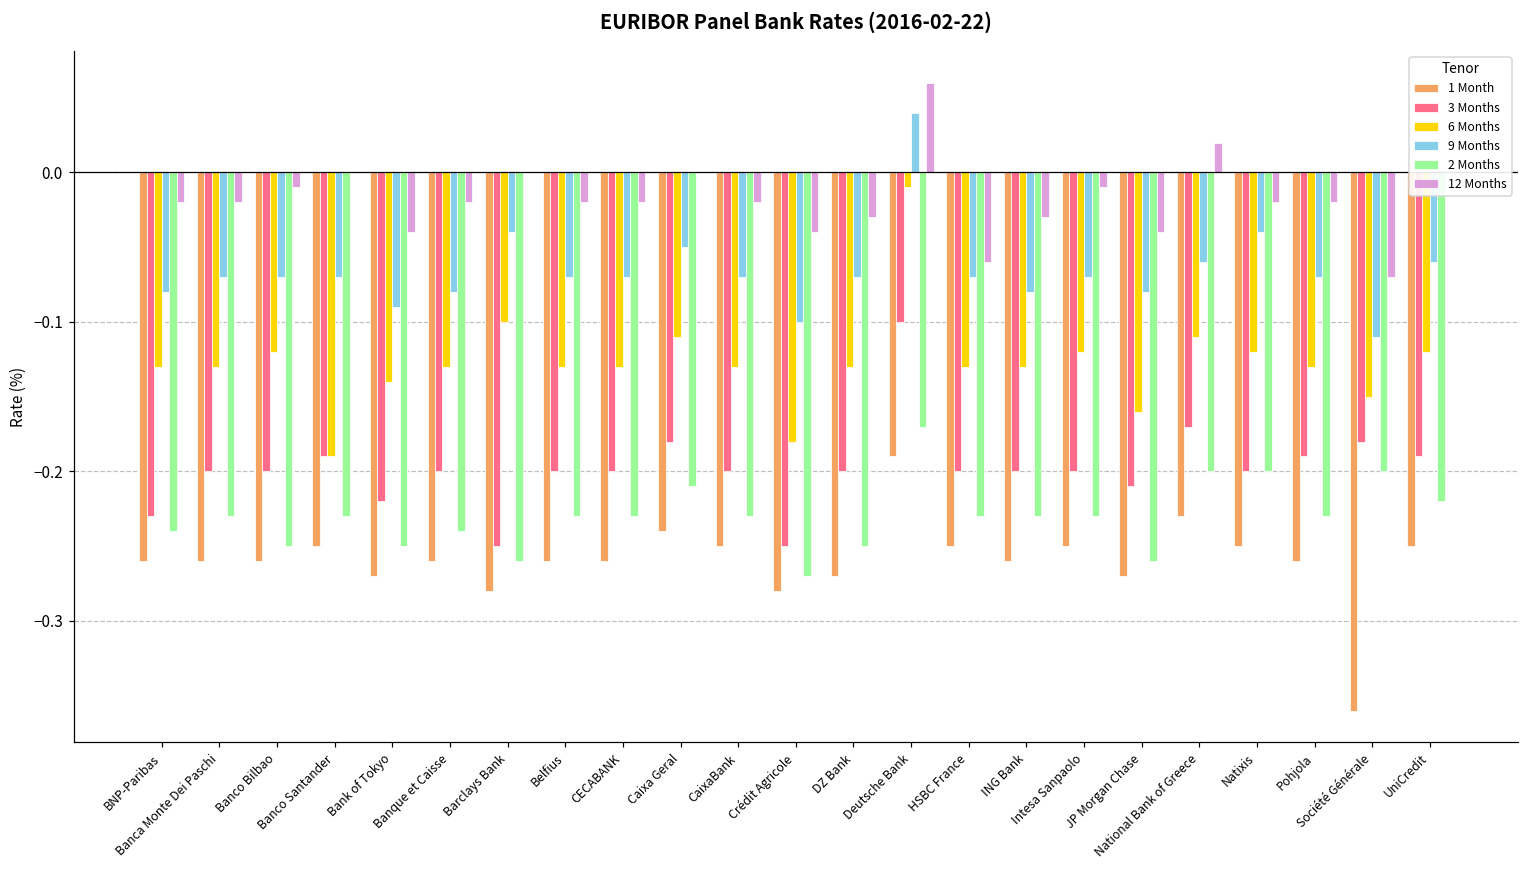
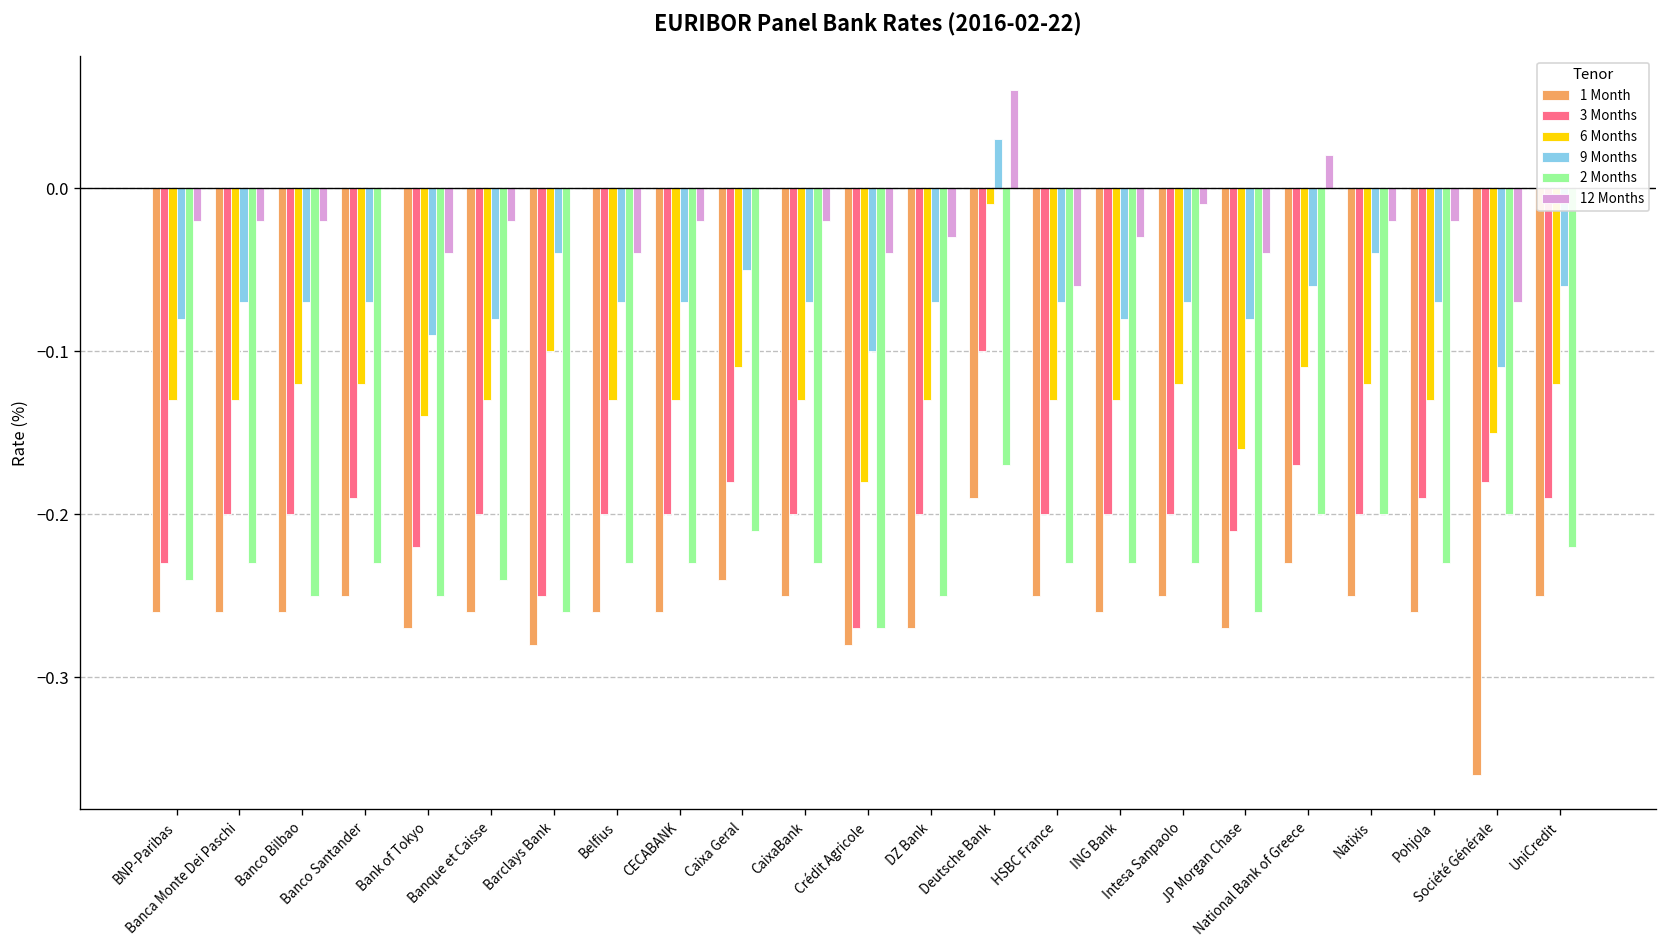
  {
    "1 Month": {
      "BNP-Paribas": -0.26,
      "Banca Monte Dei Paschi": -0.26,
      "Banco Bilbao": -0.26,
      "Banco Santander": -0.25,
      "Bank of Tokyo": -0.27,
      "Banque et Caisse": -0.26,
      "Barclays Bank": -0.28,
      "Belfius": -0.26,
      "CECABANK": -0.26,
      "Caixa Geral": -0.24,
      "CaixaBank": -0.25,
      "Crédit Agricole": -0.28,
      "DZ Bank": -0.27,
      "Deutsche Bank": -0.19,
      "HSBC France": -0.25,
      "ING Bank": -0.26,
      "Intesa Sanpaolo": -0.25,
      "JP Morgan Chase": -0.27,
      "National Bank of Greece": -0.23,
      "Natixis": -0.25,
      "Pohjola": -0.26,
      "Société Générale": -0.36,
      "UniCredit": -0.25
    },
    "3 Months": {
      "BNP-Paribas": -0.23,
      "Banca Monte Dei Paschi": -0.20,
      "Banco Bilbao": -0.20,
      "Banco Santander": -0.19,
      "Bank of Tokyo": -0.22,
      "Banque et Caisse": -0.20,
      "Barclays Bank": -0.25,
      "Belfius": -0.20,
      "CECABANK": -0.20,
      "Caixa Geral": -0.18,
      "CaixaBank": -0.20,
-     "Crédit Agricole": -0.25,
+     "Crédit Agricole": -0.27,
      "DZ Bank": -0.20,
      "Deutsche Bank": -0.10,
      "HSBC France": -0.20,
      "ING Bank": -0.20,
      "Intesa Sanpaolo": -0.20,
      "JP Morgan Chase": -0.21,
      "National Bank of Greece": -0.17,
      "Natixis": -0.20,
      "Pohjola": -0.19,
      "Société Générale": -0.18,
      "UniCredit": -0.19
    },
    "6 Months": {
      "BNP-Paribas": -0.13,
      "Banca Monte Dei Paschi": -0.13,
      "Banco Bilbao": -0.12,
-     "Banco Santander": -0.19,
+     "Banco Santander": -0.12,
      "Bank of Tokyo": -0.14,
      "Banque et Caisse": -0.13,
      "Barclays Bank": -0.10,
      "Belfius": -0.13,
      "CECABANK": -0.13,
      "Caixa Geral": -0.11,
      "CaixaBank": -0.13,
      "Crédit Agricole": -0.18,
      "DZ Bank": -0.13,
      "Deutsche Bank": -0.01,
      "HSBC France": -0.13,
      "ING Bank": -0.13,
      "Intesa Sanpaolo": -0.12,
      "JP Morgan Chase": -0.16,
      "National Bank of Greece": -0.11,
      "Natixis": -0.12,
      "Pohjola": -0.13,
      "Société Générale": -0.15,
      "UniCredit": -0.12
    },
    "9 Months": {
      "BNP-Paribas": -0.08,
      "Banca Monte Dei Paschi": -0.07,
      "Banco Bilbao": -0.07,
      "Banco Santander": -0.07,
      "Bank of Tokyo": -0.09,
      "Banque et Caisse": -0.08,
      "Barclays Bank": -0.04,
      "Belfius": -0.07,
      "CECABANK": -0.07,
      "Caixa Geral": -0.05,
      "CaixaBank": -0.07,
      "Crédit Agricole": -0.10,
      "DZ Bank": -0.07,
-     "Deutsche Bank": 0.04,
+     "Deutsche Bank": 0.03,
      "HSBC France": -0.07,
      "ING Bank": -0.08,
      "Intesa Sanpaolo": -0.07,
      "JP Morgan Chase": -0.08,
      "National Bank of Greece": -0.06,
      "Natixis": -0.04,
      "Pohjola": -0.07,
      "Société Générale": -0.11,
      "UniCredit": -0.06
    },
    "2 Months": {
      "BNP-Paribas": -0.24,
      "Banca Monte Dei Paschi": -0.23,
      "Banco Bilbao": -0.25,
      "Banco Santander": -0.23,
      "Bank of Tokyo": -0.25,
      "Banque et Caisse": -0.24,
      "Barclays Bank": -0.26,
      "Belfius": -0.23,
      "CECABANK": -0.23,
      "Caixa Geral": -0.21,
      "CaixaBank": -0.23,
      "Crédit Agricole": -0.27,
      "DZ Bank": -0.25,
      "Deutsche Bank": -0.17,
      "HSBC France": -0.23,
      "ING Bank": -0.23,
      "Intesa Sanpaolo": -0.23,
      "JP Morgan Chase": -0.26,
      "National Bank of Greece": -0.20,
      "Natixis": -0.20,
      "Pohjola": -0.23,
      "Société Générale": -0.20,
      "UniCredit": -0.22
    },
    "12 Months": {
      "BNP-Paribas": -0.02,
      "Banca Monte Dei Paschi": -0.02,
-     "Banco Bilbao": -0.01,
+     "Banco Bilbao": -0.02,
      "Banco Santander": 0.00,
      "Bank of Tokyo": -0.04,
      "Banque et Caisse": -0.02,
      "Barclays Bank": 0.00,
-     "Belfius": -0.02,
+     "Belfius": -0.04,
      "CECABANK": -0.02,
      "Caixa Geral": 0.00,
      "CaixaBank": -0.02,
      "Crédit Agricole": -0.04,
      "DZ Bank": -0.03,
      "Deutsche Bank": 0.06,
      "HSBC France": -0.06,
      "ING Bank": -0.03,
      "Intesa Sanpaolo": -0.01,
      "JP Morgan Chase": -0.04,
      "National Bank of Greece": 0.02,
      "Natixis": -0.02,
      "Pohjola": -0.02,
      "Société Générale": -0.07
    }
  }
